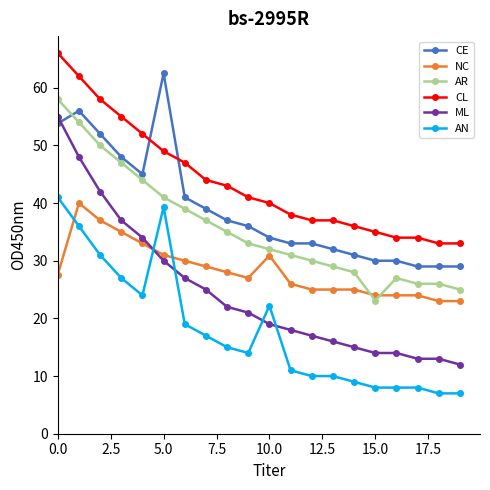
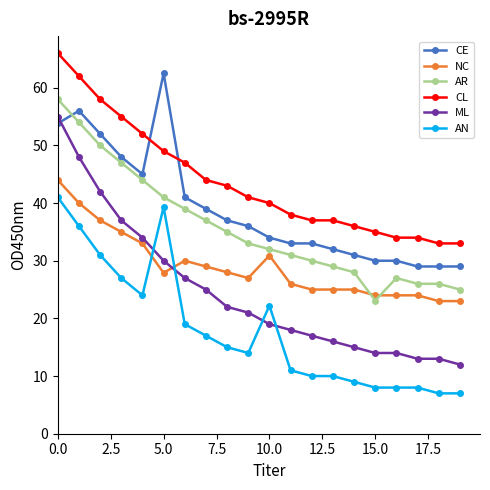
  {
    "CE": {
      "0.0": 54,
      "5.0": 63,
      "10.0": 34,
      "15.0": 30
    },
    "NC": {
-     "0.0": 28,
-     "5.0": 31,
+     "0.0": 44,
+     "5.0": 28,
      "10.0": 31,
      "15.0": 24
    },
    "AR": {
      "0.0": 58,
      "5.0": 41,
      "10.0": 32,
      "15.0": 23
    },
    "CL": {
      "0.0": 66,
      "5.0": 49,
      "10.0": 40,
      "15.0": 35
    },
    "ML": {
      "0.0": 55,
      "5.0": 30,
      "10.0": 19,
      "15.0": 14
    },
    "AN": {
      "0.0": 41,
      "5.0": 39,
      "10.0": 22,
      "15.0": 8
    }
  }
